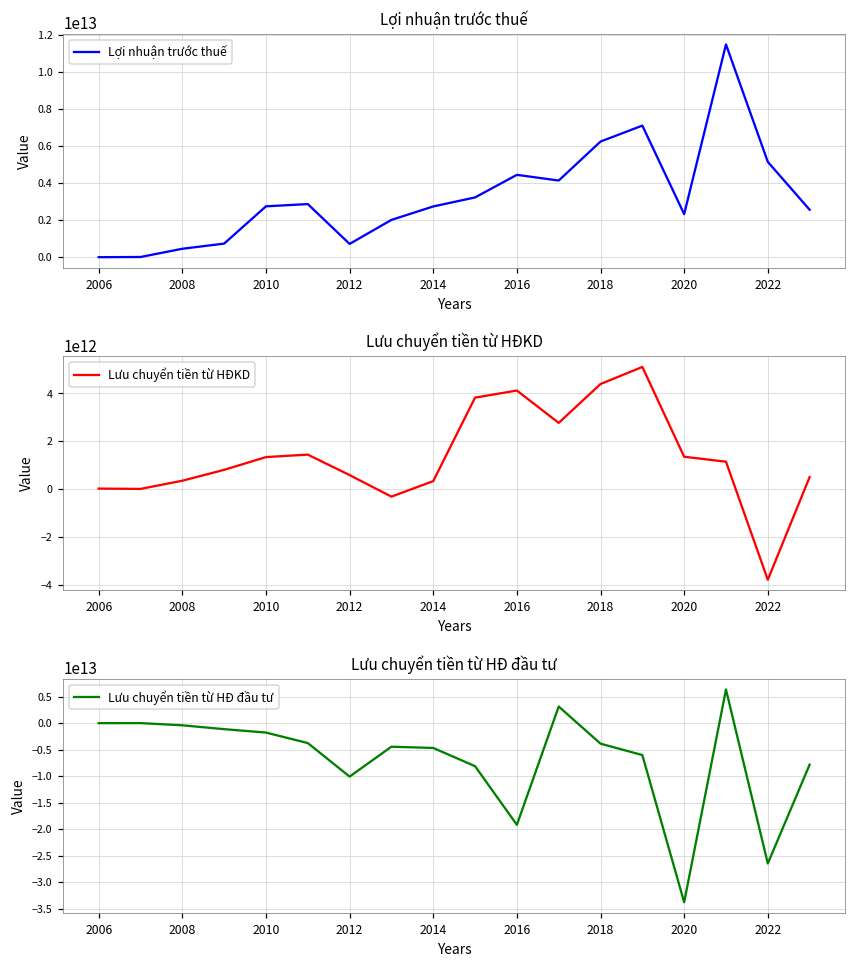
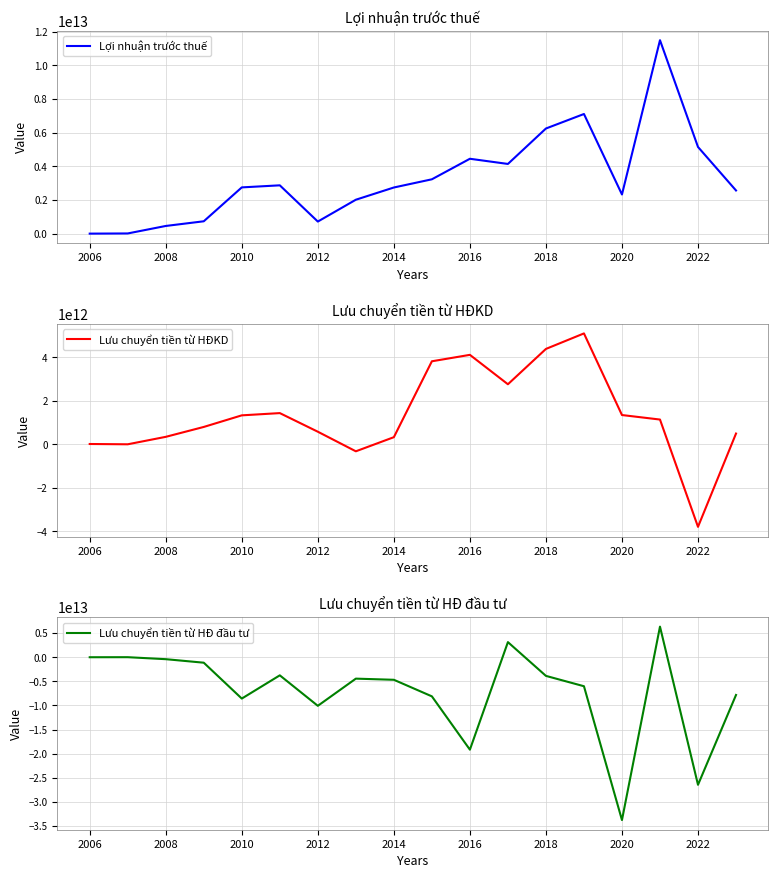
  {
    "Lợi nhuận trước thuế": {
      "2006": 0,
      "2008": 500000000000,
      "2010": 2700000000000,
      "2012": 700000000000,
      "2014": 2700000000000,
      "2016": 4400000000000,
      "2018": 6200000000000,
      "2020": 2300000000000,
      "2022": 5100000000000
    },
    "Lưu chuyển tiền từ HĐKD": {
      "2006": 0,
      "2008": 300000000000,
      "2010": 1300000000000,
      "2012": 600000000000,
      "2014": 300000000000,
      "2016": 4100000000000,
      "2018": 4400000000000,
      "2020": 1400000000000,
      "2022": -3800000000000
    },
    "Lưu chuyển tiền từ HĐ đầu tư": {
      "2006": 0,
      "2008": 0,
-     "2010": -2000000000000,
+     "2010": -9000000000000,
      "2012": -10000000000000,
      "2014": -5000000000000,
      "2016": -19000000000000,
      "2018": -4000000000000,
      "2020": -34000000000000,
      "2022": -26000000000000
    }
  }
